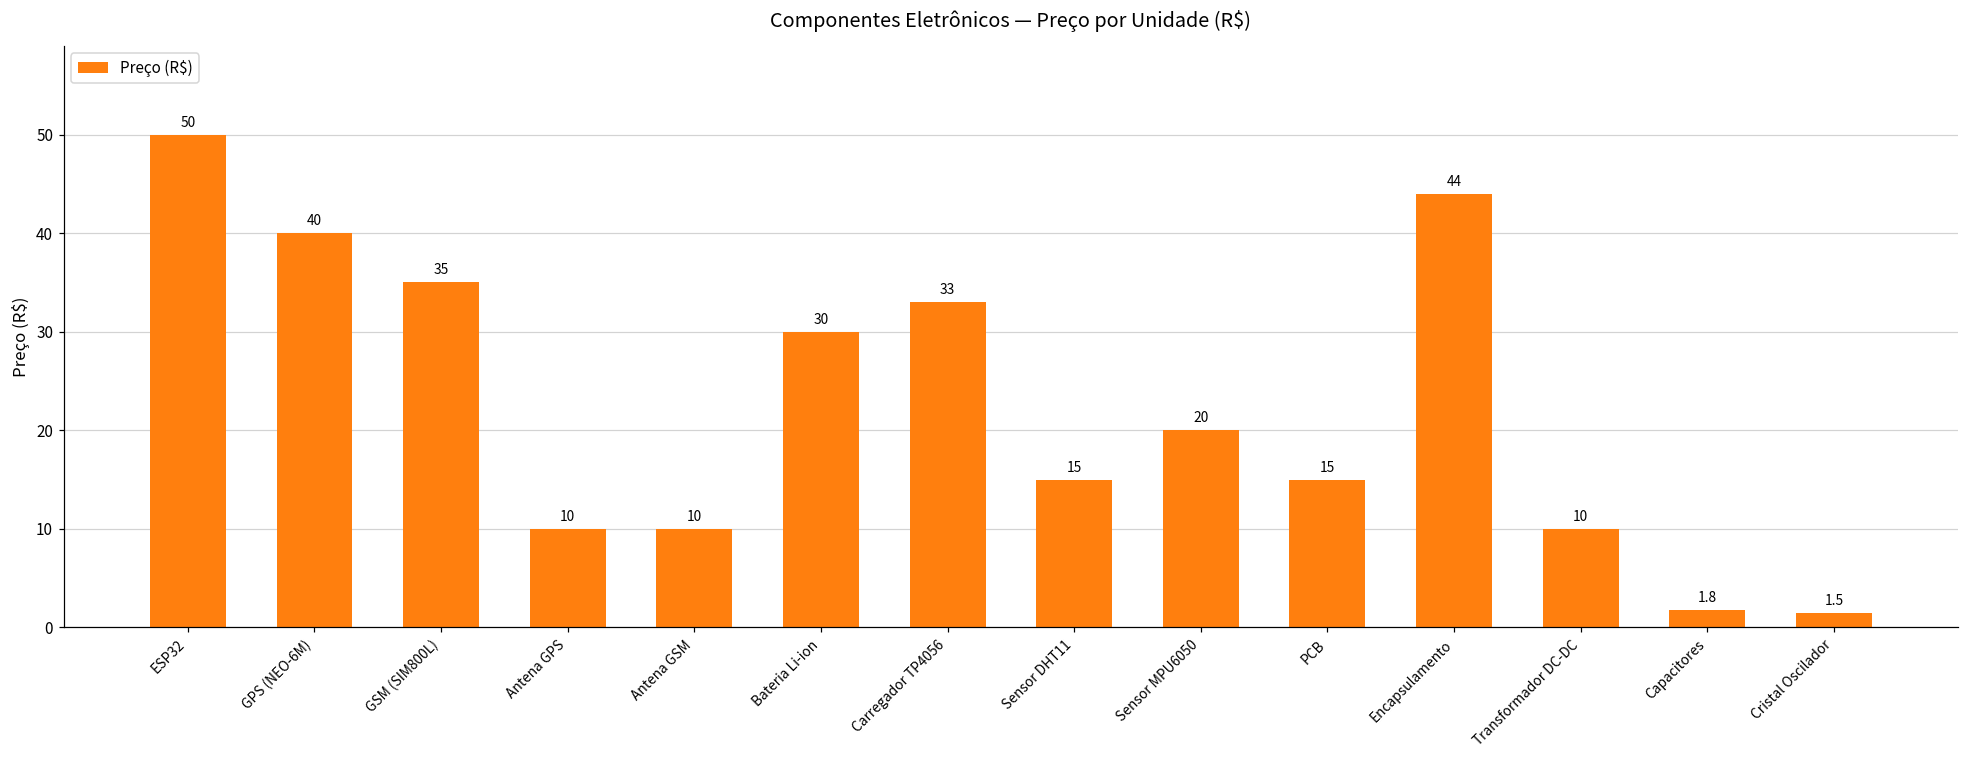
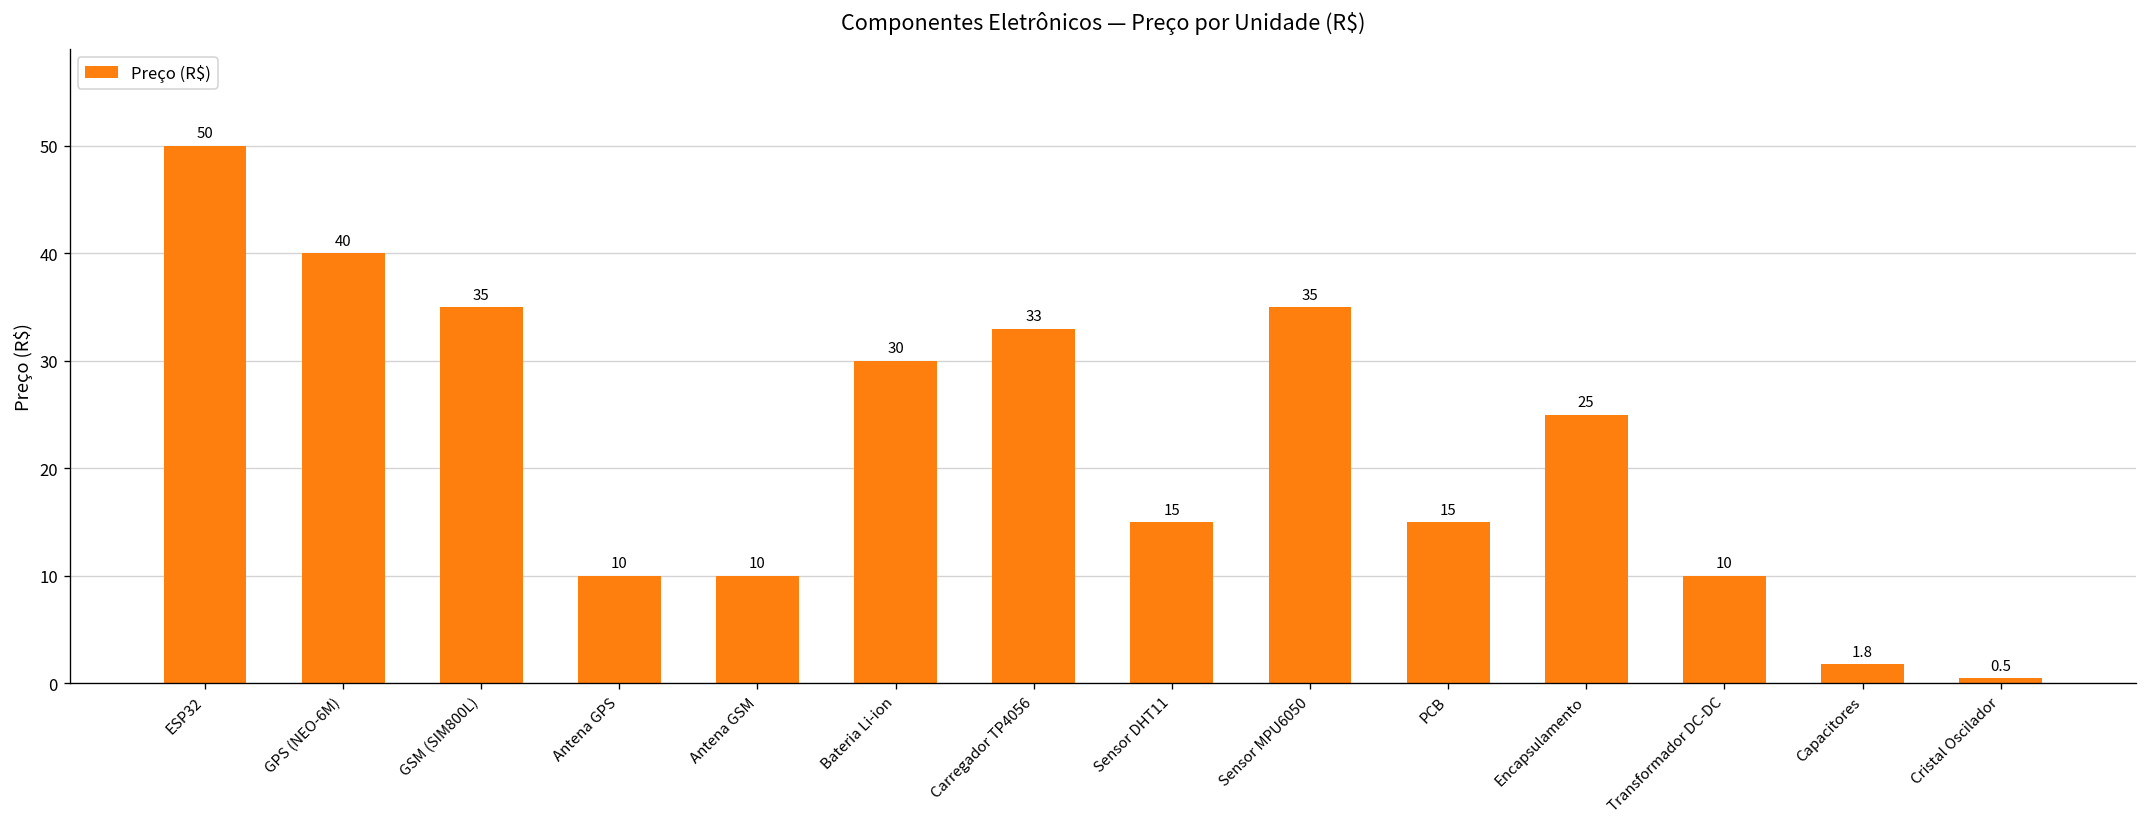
  {
    "ESP32": 50,
    "GPS (NEO-6M)": 40,
    "GSM (SIM800L)": 35,
    "Antena GPS": 10,
    "Antena GSM": 10,
    "Bateria Li-ion": 30,
    "Carregador TP4056": 33,
    "Sensor DHT11": 15,
-   "Sensor MPU6050": 20,
+   "Sensor MPU6050": 35,
    "PCB": 15,
-   "Encapsulamento": 44,
+   "Encapsulamento": 25,
    "Transformador DC-DC": 10,
    "Capacitores": 1.8,
-   "Cristal Oscilador": 1.5
+   "Cristal Oscilador": 0.5
  }
